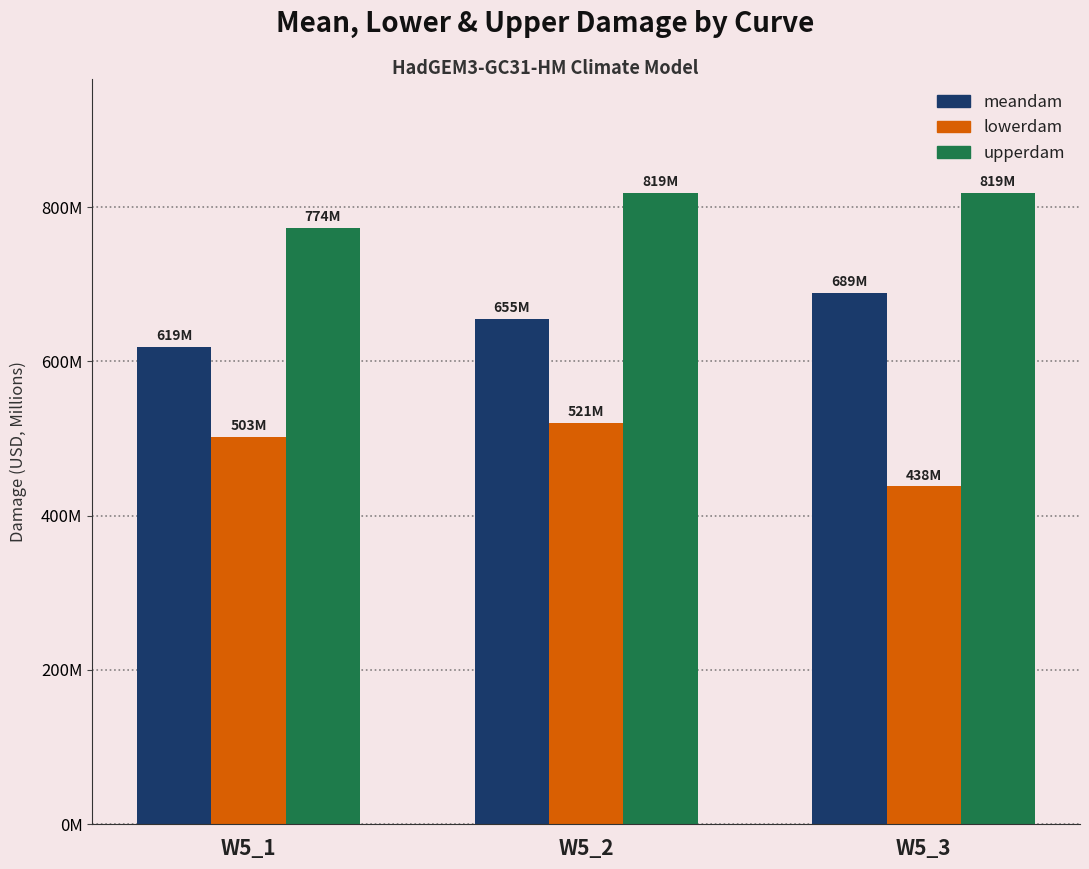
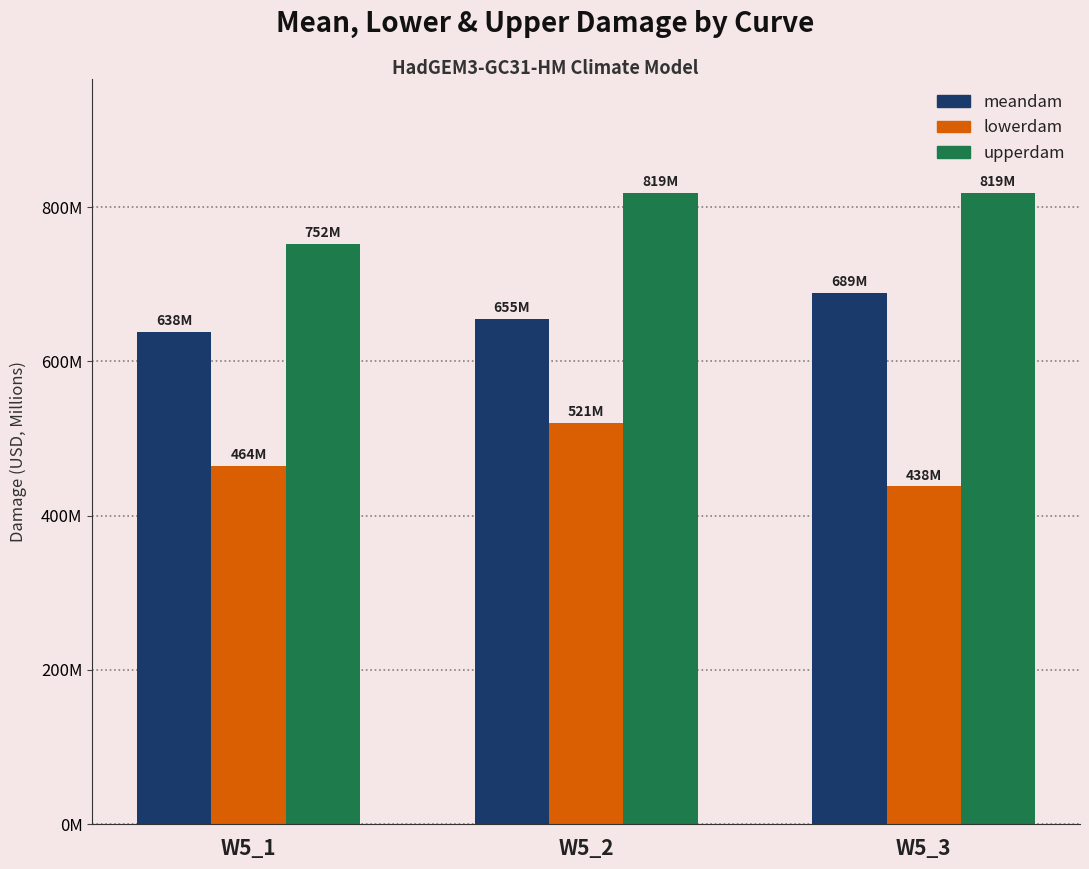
  {
    "meandam": {
-     "W5_1": "619M",
+     "W5_1": "638M",
      "W5_2": "655M",
      "W5_3": "689M"
    },
    "lowerdam": {
-     "W5_1": "503M",
+     "W5_1": "464M",
      "W5_2": "521M",
      "W5_3": "438M"
    },
    "upperdam": {
-     "W5_1": "774M",
+     "W5_1": "752M",
      "W5_2": "819M",
      "W5_3": "819M"
    }
  }
